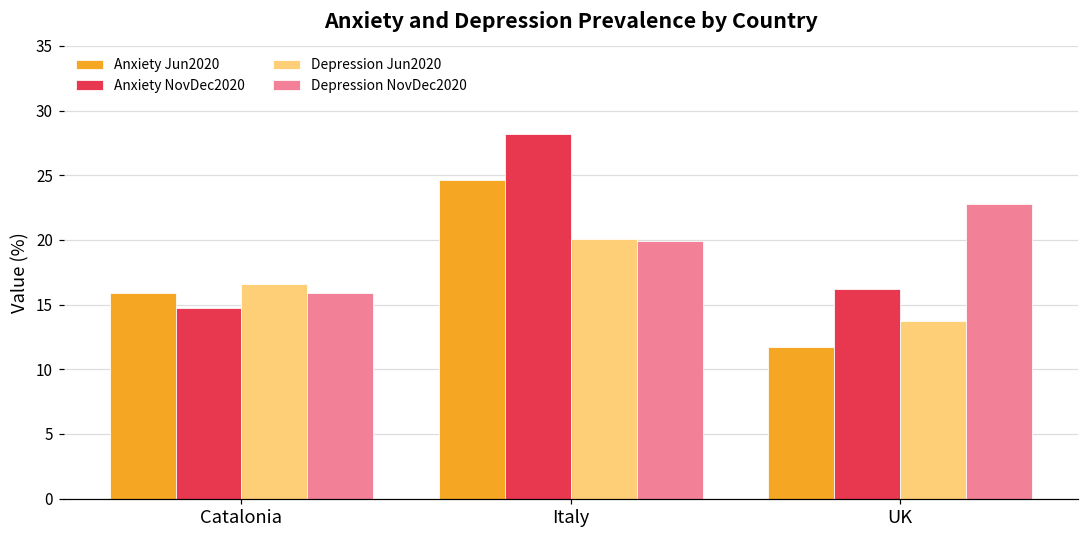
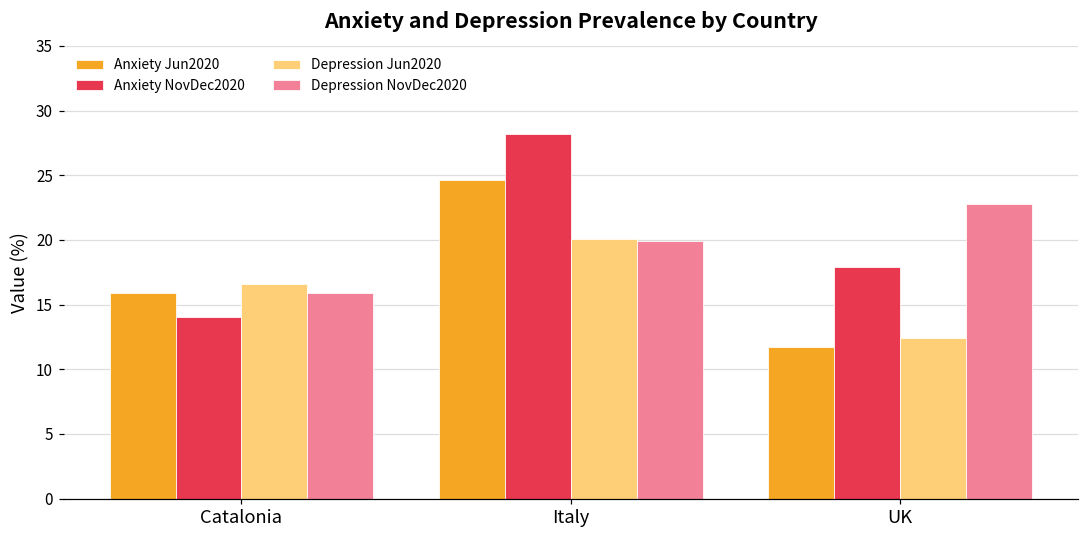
  {
    "Anxiety Jun2020": {
      "Catalonia": 15.9,
      "Italy": 24.6,
      "UK": 11.7
    },
    "Anxiety NovDec2020": {
-     "Catalonia": 14.7,
+     "Catalonia": 14.0,
      "Italy": 28.2,
-     "UK": 16.2
+     "UK": 17.9
    },
    "Depression Jun2020": {
      "Catalonia": 16.6,
      "Italy": 20.1,
-     "UK": 13.7
+     "UK": 12.4
    },
    "Depression NovDec2020": {
      "Catalonia": 15.9,
      "Italy": 19.9,
      "UK": 22.8
    }
  }
